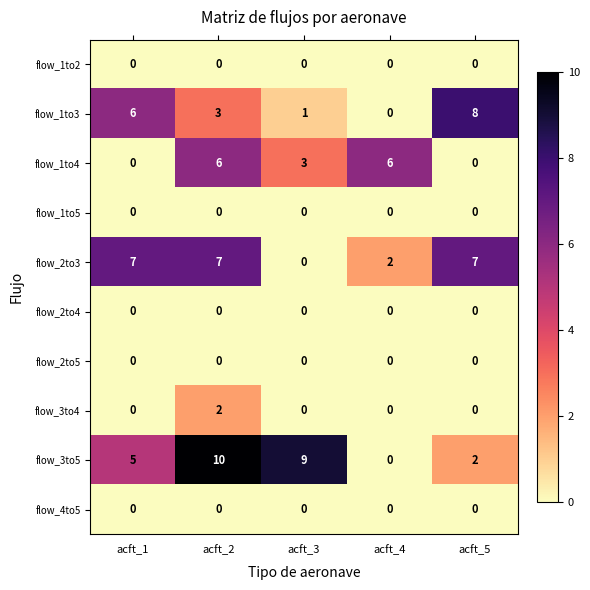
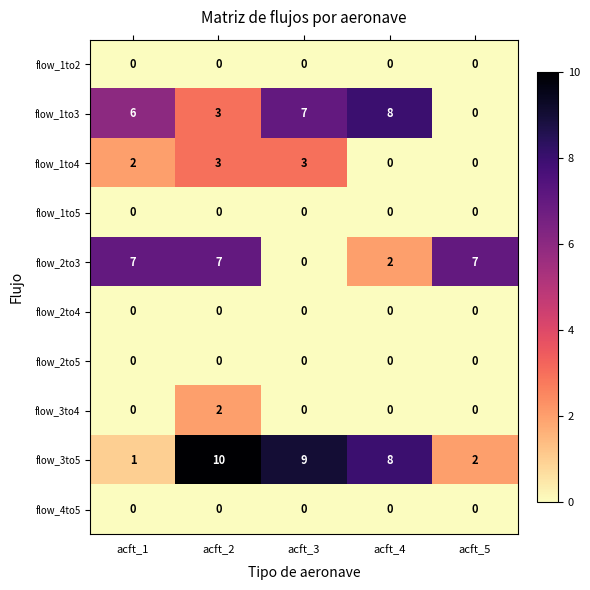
  {
    "flow_1to2": {
      "acft_1": 0,
      "acft_2": 0,
      "acft_3": 0,
      "acft_4": 0,
      "acft_5": 0
    },
    "flow_1to3": {
      "acft_1": 6,
      "acft_2": 3,
-     "acft_3": 1,
-     "acft_4": 0,
-     "acft_5": 8
+     "acft_3": 7,
+     "acft_4": 8,
+     "acft_5": 0
    },
    "flow_1to4": {
-     "acft_1": 0,
-     "acft_2": 6,
+     "acft_1": 2,
+     "acft_2": 3,
      "acft_3": 3,
-     "acft_4": 6,
+     "acft_4": 0,
      "acft_5": 0
    },
    "flow_1to5": {
      "acft_1": 0,
      "acft_2": 0,
      "acft_3": 0,
      "acft_4": 0,
      "acft_5": 0
    },
    "flow_2to3": {
      "acft_1": 7,
      "acft_2": 7,
      "acft_3": 0,
      "acft_4": 2,
      "acft_5": 7
    },
    "flow_2to4": {
      "acft_1": 0,
      "acft_2": 0,
      "acft_3": 0,
      "acft_4": 0,
      "acft_5": 0
    },
    "flow_2to5": {
      "acft_1": 0,
      "acft_2": 0,
      "acft_3": 0,
      "acft_4": 0,
      "acft_5": 0
    },
    "flow_3to4": {
      "acft_1": 0,
      "acft_2": 2,
      "acft_3": 0,
      "acft_4": 0,
      "acft_5": 0
    },
    "flow_3to5": {
-     "acft_1": 5,
+     "acft_1": 1,
      "acft_2": 10,
      "acft_3": 9,
-     "acft_4": 0,
+     "acft_4": 8,
      "acft_5": 2
    },
    "flow_4to5": {
      "acft_1": 0,
      "acft_2": 0,
      "acft_3": 0,
      "acft_4": 0,
      "acft_5": 0
    }
  }
